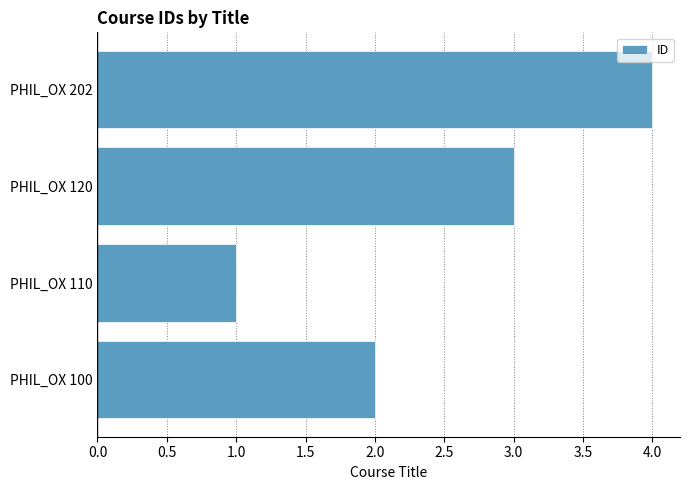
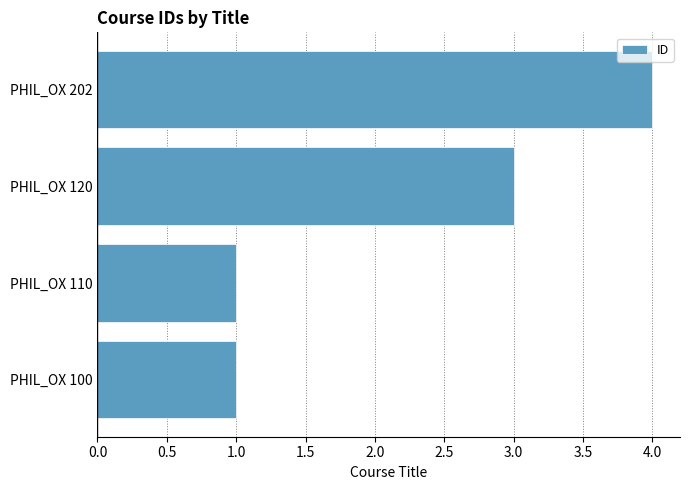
  {
    "PHIL_OX 202": 4,
    "PHIL_OX 120": 3,
    "PHIL_OX 110": 1,
-   "PHIL_OX 100": 2
+   "PHIL_OX 100": 1
  }
